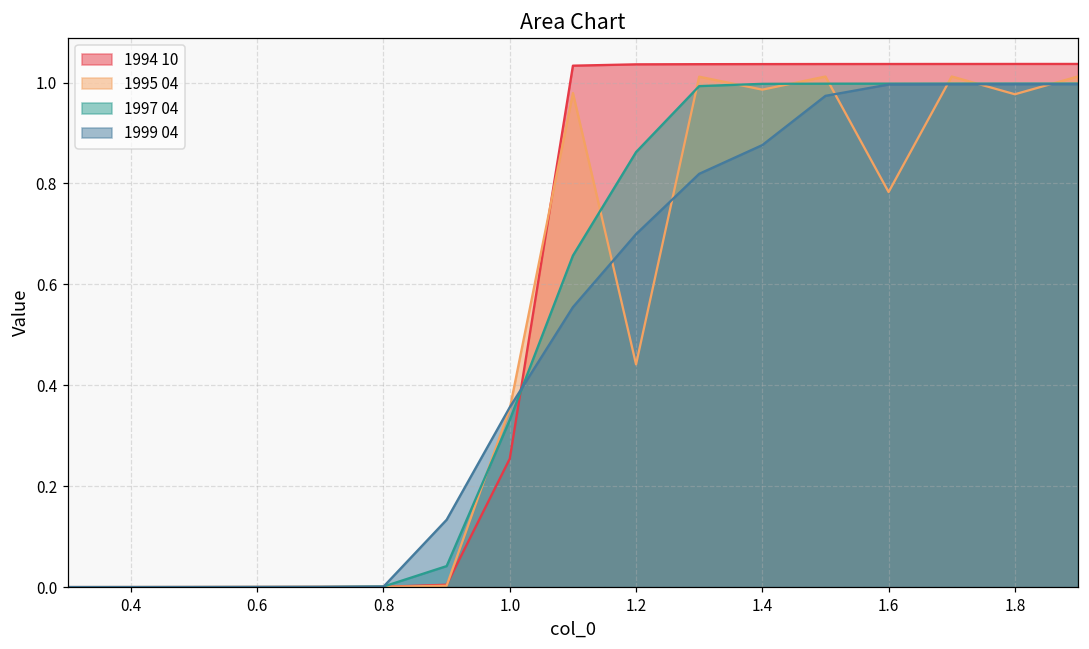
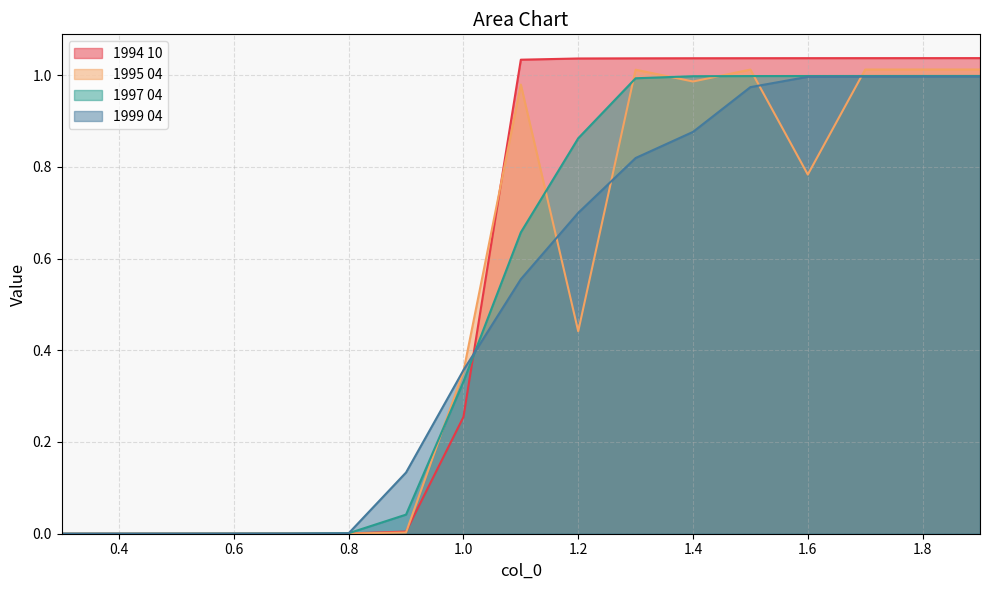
  {
    "1994 10": {
      "1.0": 0.25,
      "1.2": 1.04,
      "1.4": 1.04,
      "1.6": 1.04,
      "1.8": 1.04
    },
    "1995 04": {
      "1.2": 0.44,
      "1.4": 0.99,
      "1.6": 0.78,
-     "1.8": 0.98
+     "1.8": 1.01
    }
  }
